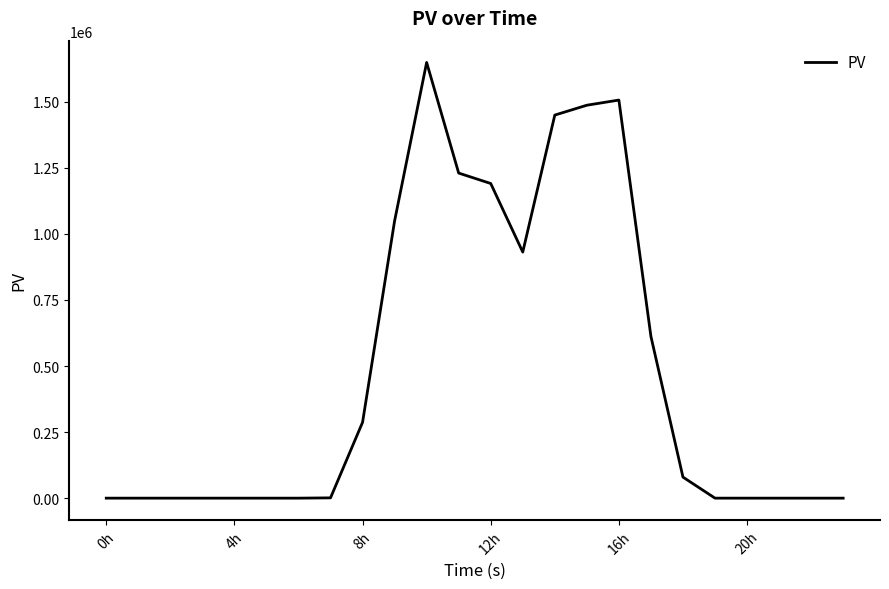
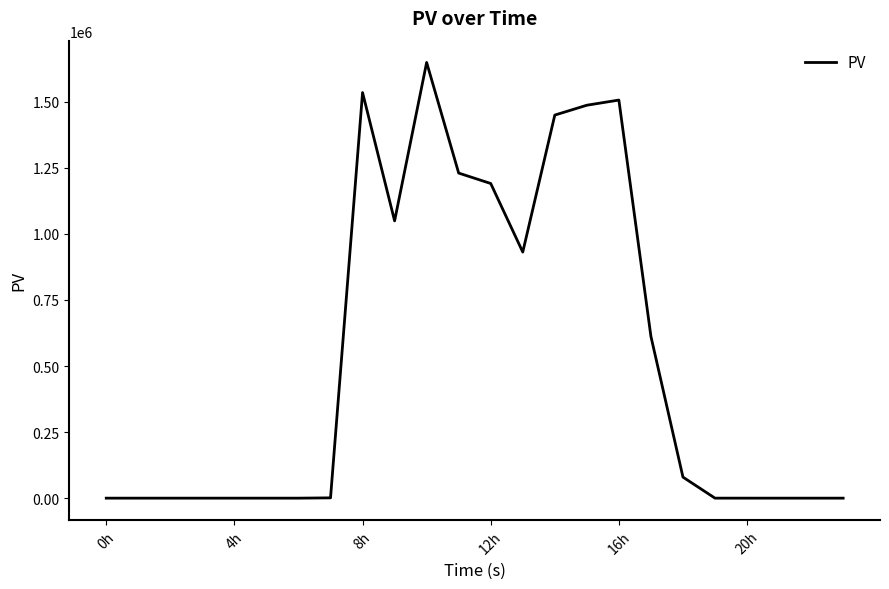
  {
    "0h": 0,
    "4h": 0,
-   "8h": 290000,
+   "8h": 1530000,
    "12h": 1190000,
    "16h": 1510000,
    "20h": 0
  }
